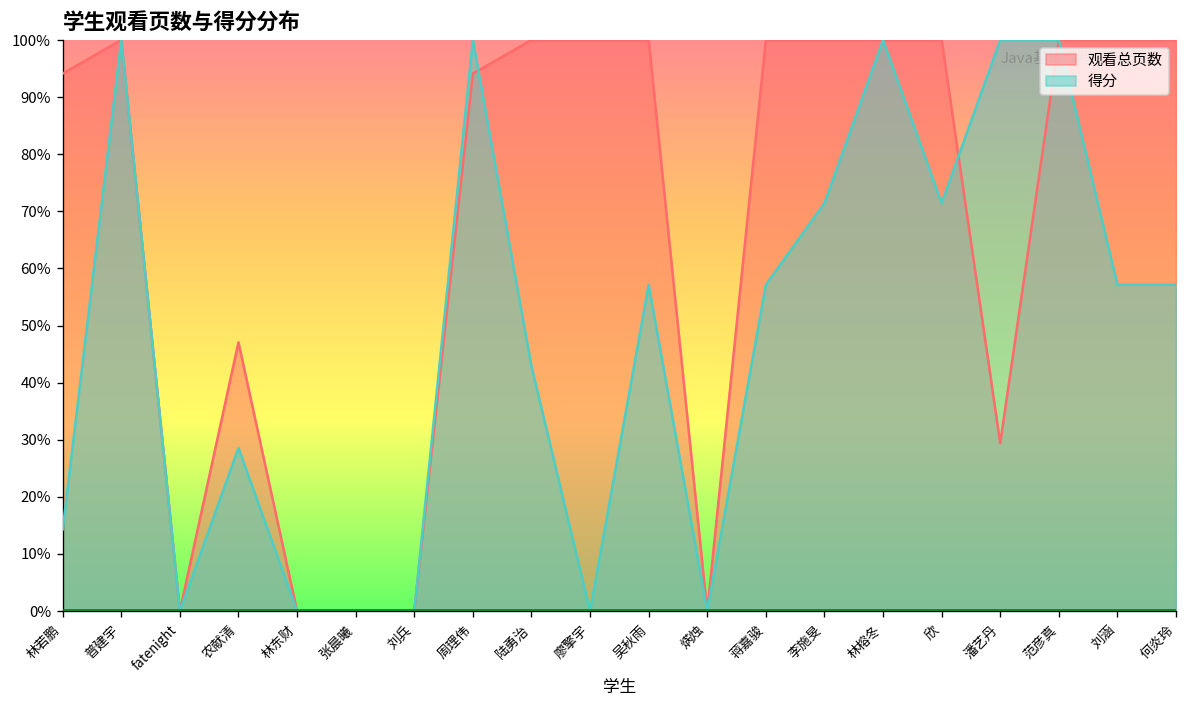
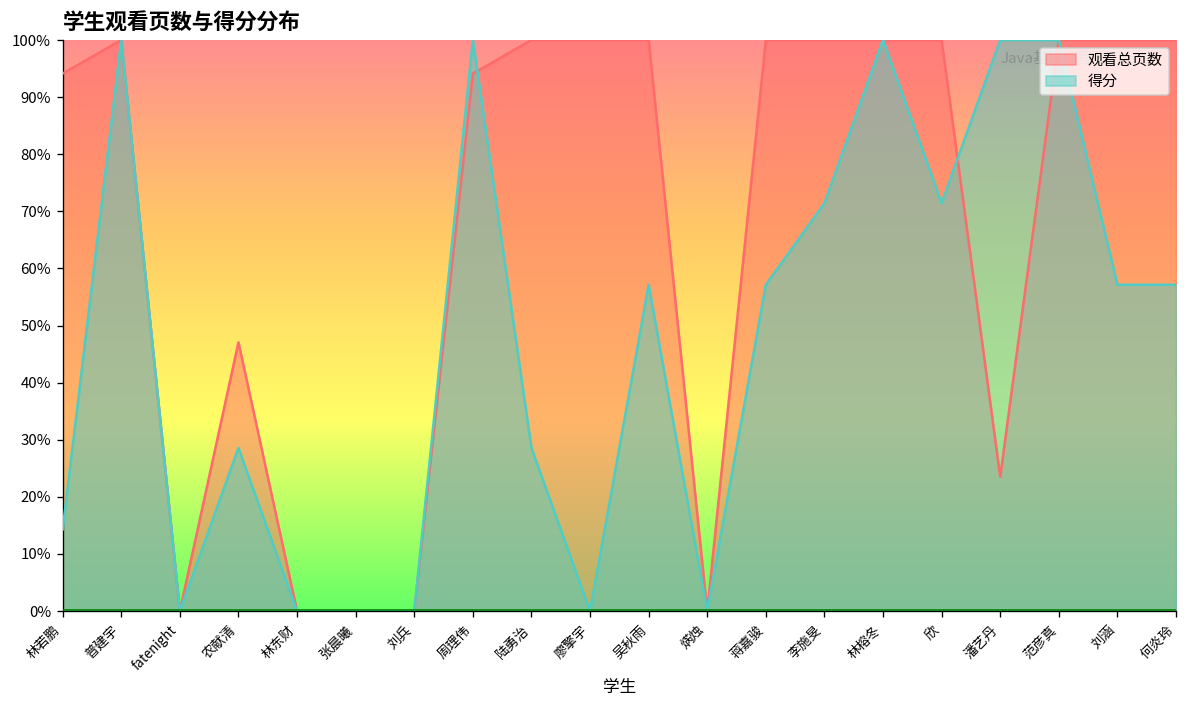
  {
    "观看总页数": {
      "林若鹏": "94%",
      "农献清": "47%",
      "周理伟": "94%",
      "陆勇治": "100%",
      "廖擎宇": "100%",
      "吴秋雨": "100%",
      "蒋嘉骏": "100%",
      "李施旻": "100%",
      "欣": "100%",
-     "潘艺丹": "29%",
+     "潘艺丹": "24%",
      "刘涵": "100%",
      "何炎玲": "100%"
    },
    "得分": {
      "林若鹏": "14%",
      "农献清": "29%",
      "周理伟": "100%",
-     "陆勇治": "43%",
+     "陆勇治": "29%",
      "廖擎宇": "0%",
      "吴秋雨": "57%",
      "蒋嘉骏": "57%",
      "李施旻": "71%",
      "欣": "71%",
      "潘艺丹": "100%",
      "刘涵": "57%",
      "何炎玲": "57%"
    }
  }
